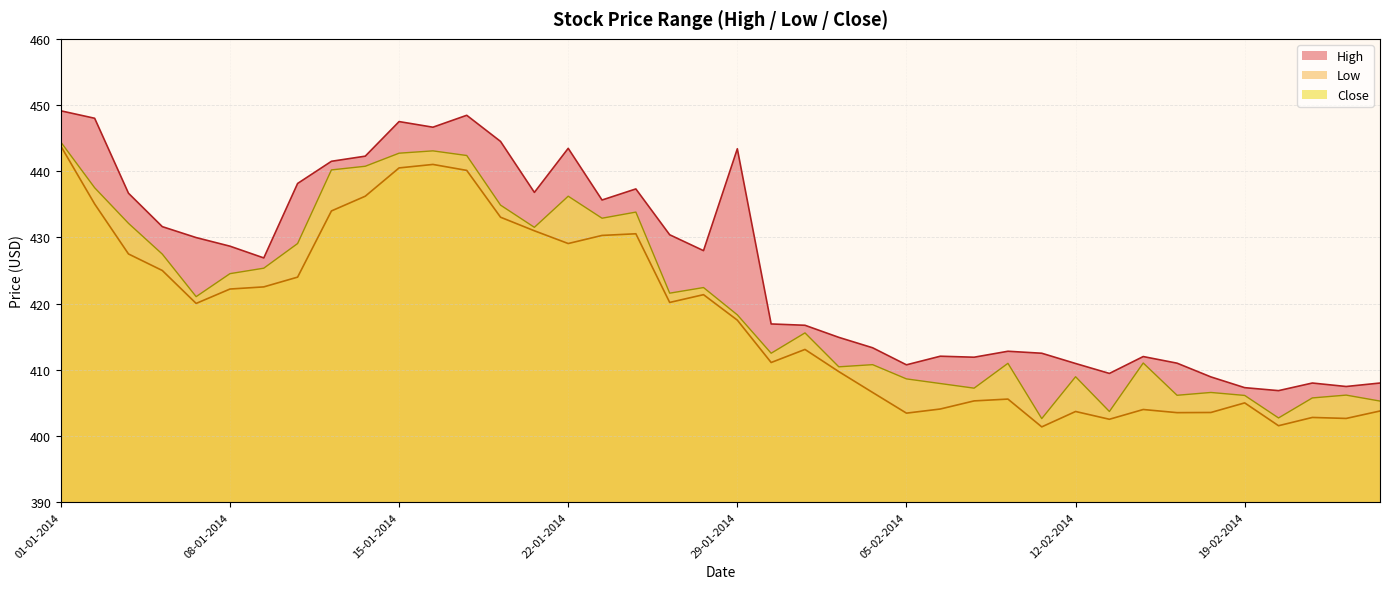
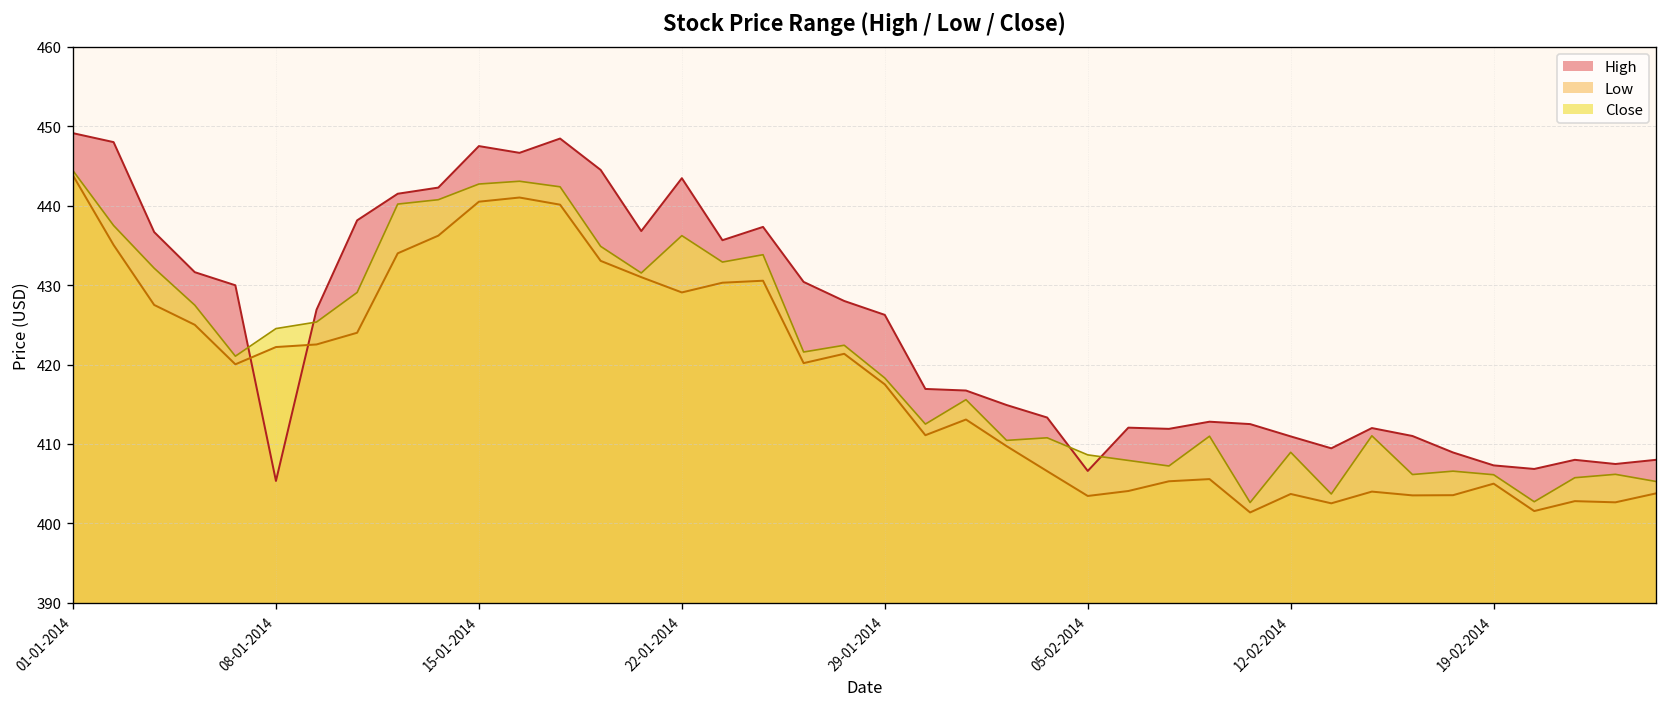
  {
    "High": {
      "01-01-2014": 449,
-     "08-01-2014": 429,
+     "08-01-2014": 405,
      "15-01-2014": 448,
      "22-01-2014": 443,
-     "29-01-2014": 443,
-     "05-02-2014": 411,
+     "29-01-2014": 426,
+     "05-02-2014": 407,
      "12-02-2014": 411,
      "19-02-2014": 407
    }
  }
